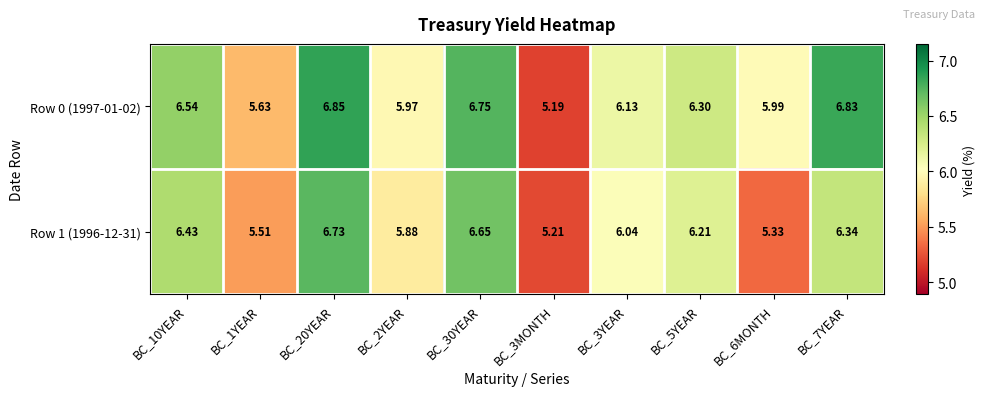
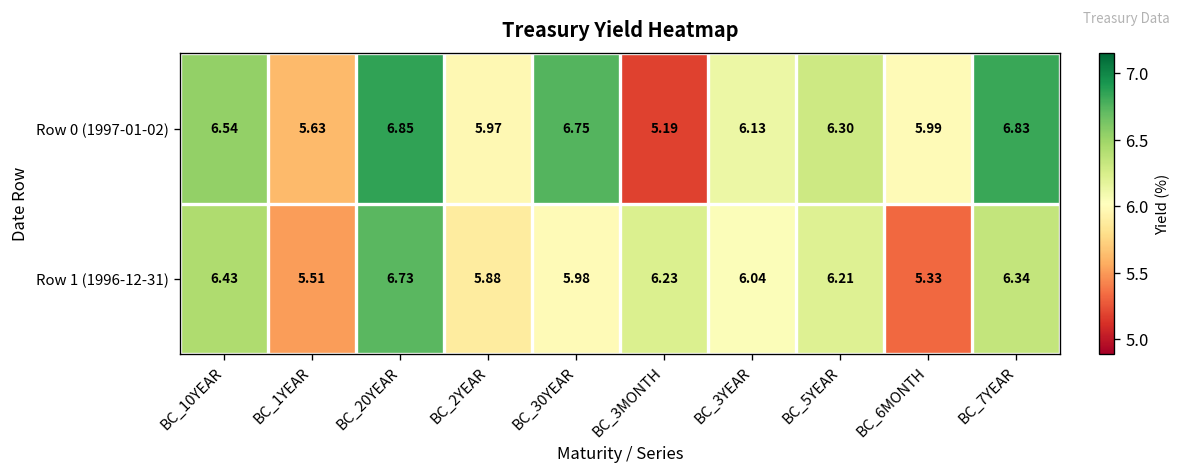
  {
    "Row 0 (1997-01-02)": {
      "BC_10YEAR": 6.54,
      "BC_1YEAR": 5.63,
      "BC_20YEAR": 6.85,
      "BC_2YEAR": 5.97,
      "BC_30YEAR": 6.75,
      "BC_3MONTH": 5.19,
      "BC_3YEAR": 6.13,
      "BC_5YEAR": 6.30,
      "BC_6MONTH": 5.99,
      "BC_7YEAR": 6.83
    },
    "Row 1 (1996-12-31)": {
      "BC_10YEAR": 6.43,
      "BC_1YEAR": 5.51,
      "BC_20YEAR": 6.73,
      "BC_2YEAR": 5.88,
-     "BC_30YEAR": 6.65,
-     "BC_3MONTH": 5.21,
+     "BC_30YEAR": 5.98,
+     "BC_3MONTH": 6.23,
      "BC_3YEAR": 6.04,
      "BC_5YEAR": 6.21,
      "BC_6MONTH": 5.33,
      "BC_7YEAR": 6.34
    }
  }
